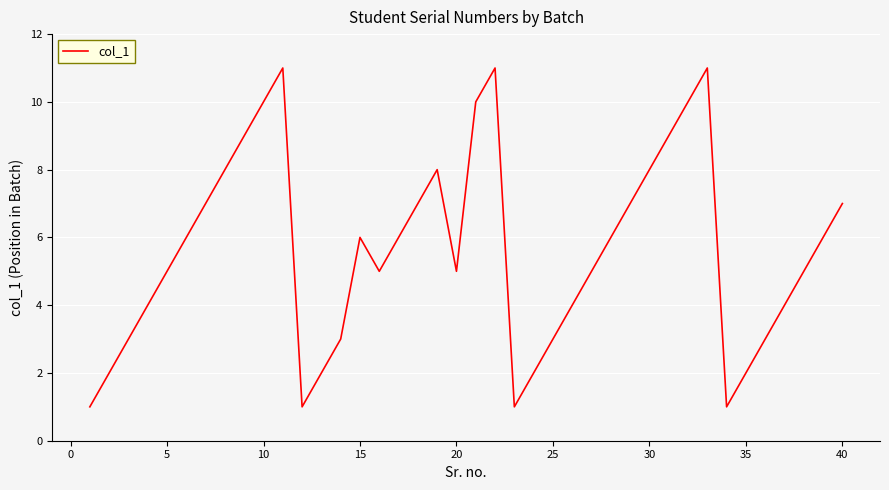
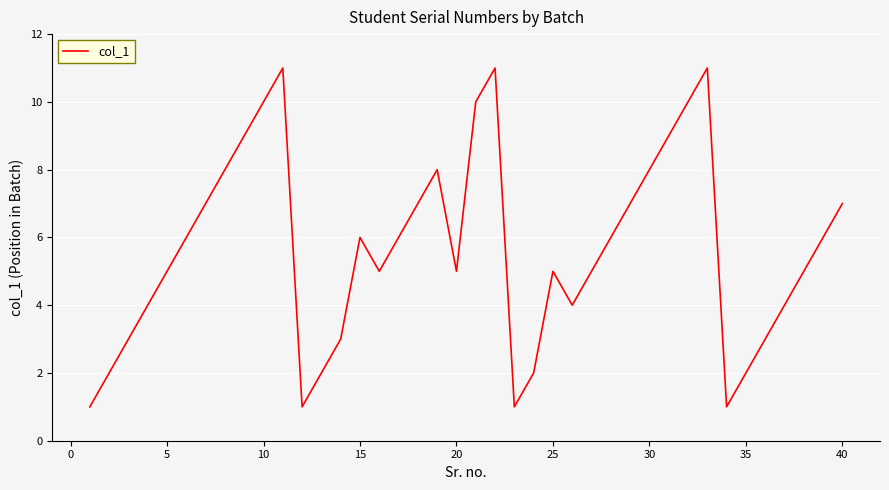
  {
    "5": 5,
    "10": 10,
    "15": 6,
    "20": 5,
-   "25": 3,
+   "25": 5,
    "30": 8,
    "35": 2,
    "40": 7
  }
